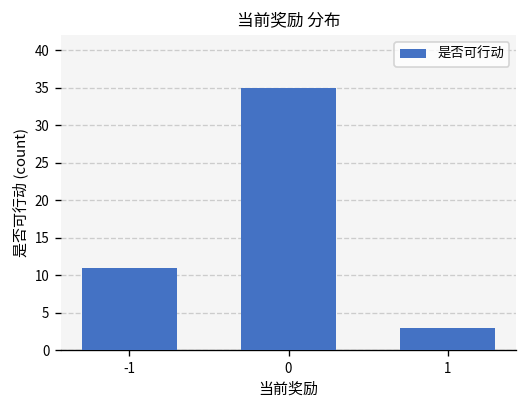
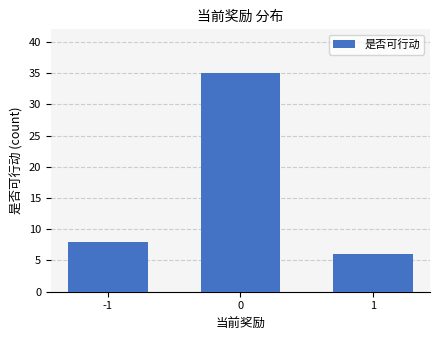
  {
-   "-1": 11,
+   "-1": 8,
    "0": 35,
-   "1": 3
+   "1": 6
  }
